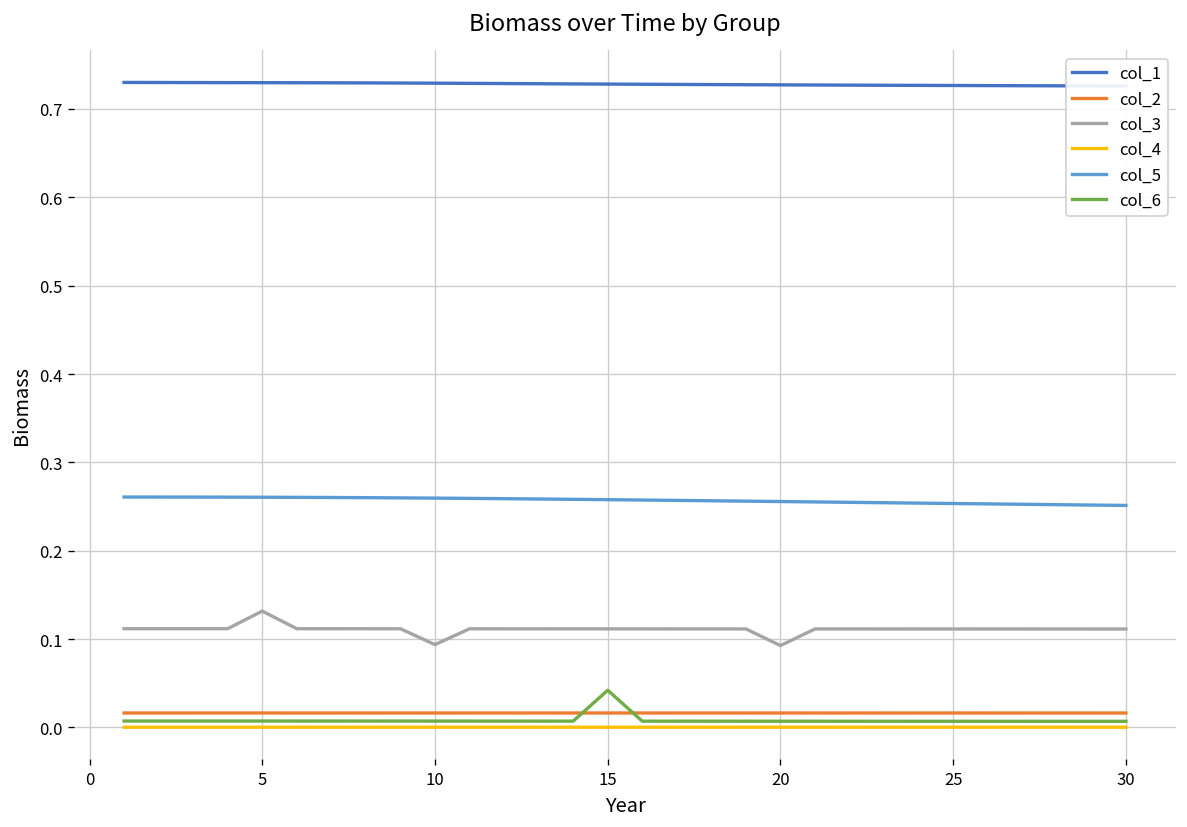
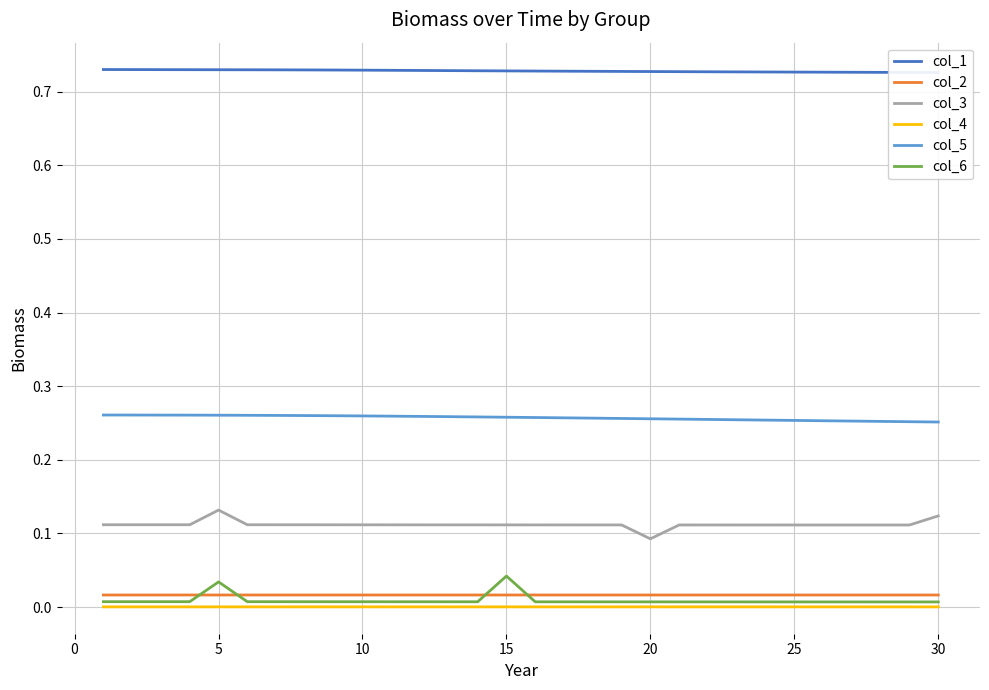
  {
    "col_2": {
      "5": 0.02,
      "10": 0.02,
      "15": 0.02,
      "20": 0.02,
      "25": 0.02,
      "30": 0.02
    },
    "col_3": {
      "5": 0.13,
-     "10": 0.09,
+     "10": 0.11,
      "15": 0.11,
      "20": 0.09,
      "25": 0.11,
-     "30": 0.11
+     "30": 0.12
    },
    "col_4": {
      "5": 0.00,
      "10": 0.00,
      "15": 0.00,
      "20": 0.00,
      "25": 0.00,
      "30": 0.00
    },
    "col_6": {
-     "5": 0.01,
+     "5": 0.03,
      "10": 0.01,
      "15": 0.04,
      "20": 0.01,
      "25": 0.01,
      "30": 0.01
    }
  }
